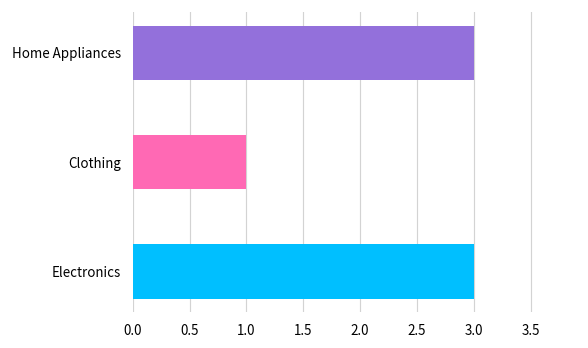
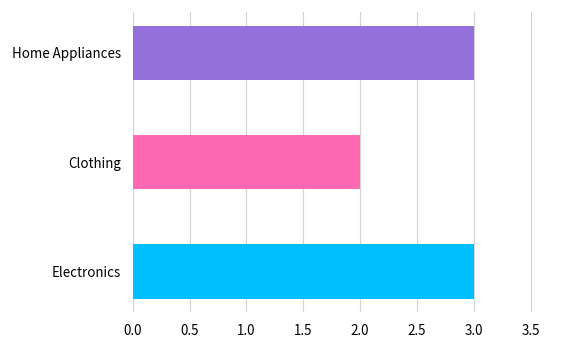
  {
    "Home Appliances": 3,
-   "Clothing": 1,
+   "Clothing": 2,
    "Electronics": 3
  }
